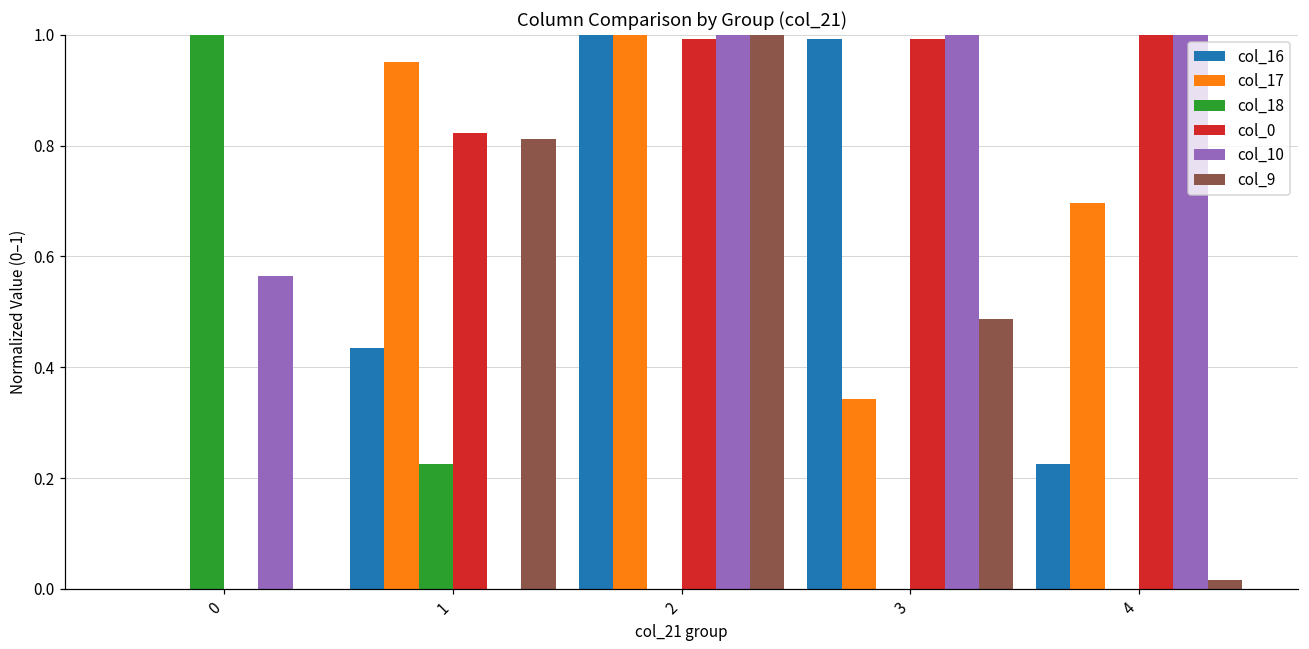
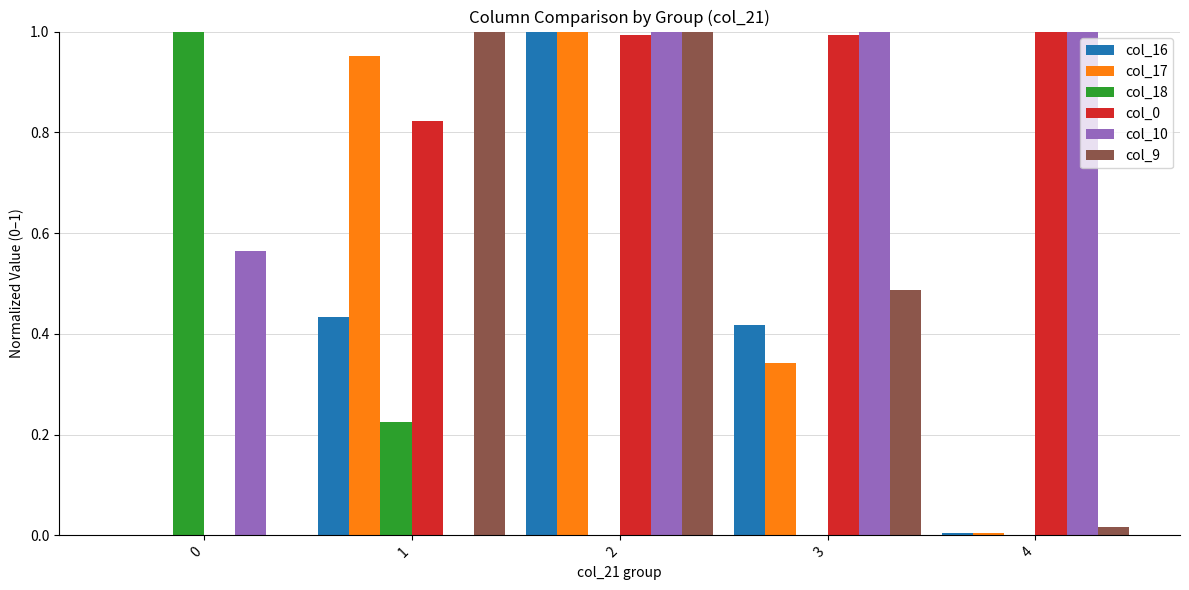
  {
    "col_16": {
      "0": 0.00,
      "1": 0.43,
      "2": 1.00,
-     "3": 0.99,
-     "4": 0.23
+     "3": 0.42,
+     "4": 0.00
    },
    "col_17": {
      "0": 0.00,
      "1": 0.95,
      "2": 1.00,
      "3": 0.34,
-     "4": 0.70
+     "4": 0.00
    },
    "col_18": {
      "0": 1.00,
      "1": 0.23,
      "2": 0.00,
      "3": 0.00,
      "4": 0.00
    },
    "col_0": {
      "0": 0.00,
      "1": 0.82,
      "2": 0.99,
      "3": 0.99,
      "4": 1.00
    },
    "col_10": {
      "0": 0.56,
      "1": 0.00,
      "2": 1.00,
      "3": 1.00,
      "4": 1.00
    },
    "col_9": {
      "0": 0.00,
-     "1": 0.81,
+     "1": 1.00,
      "2": 1.00,
      "3": 0.49,
      "4": 0.02
    }
  }
